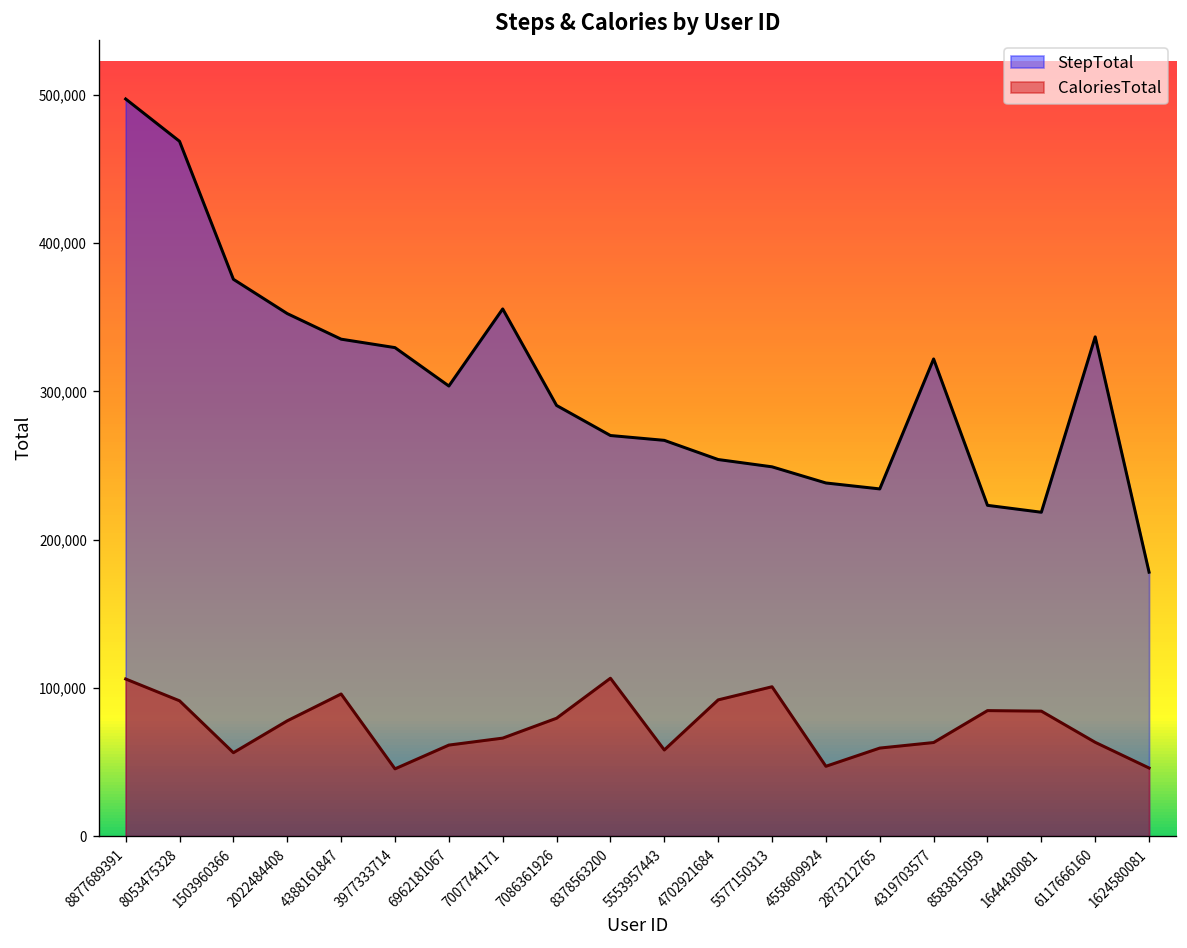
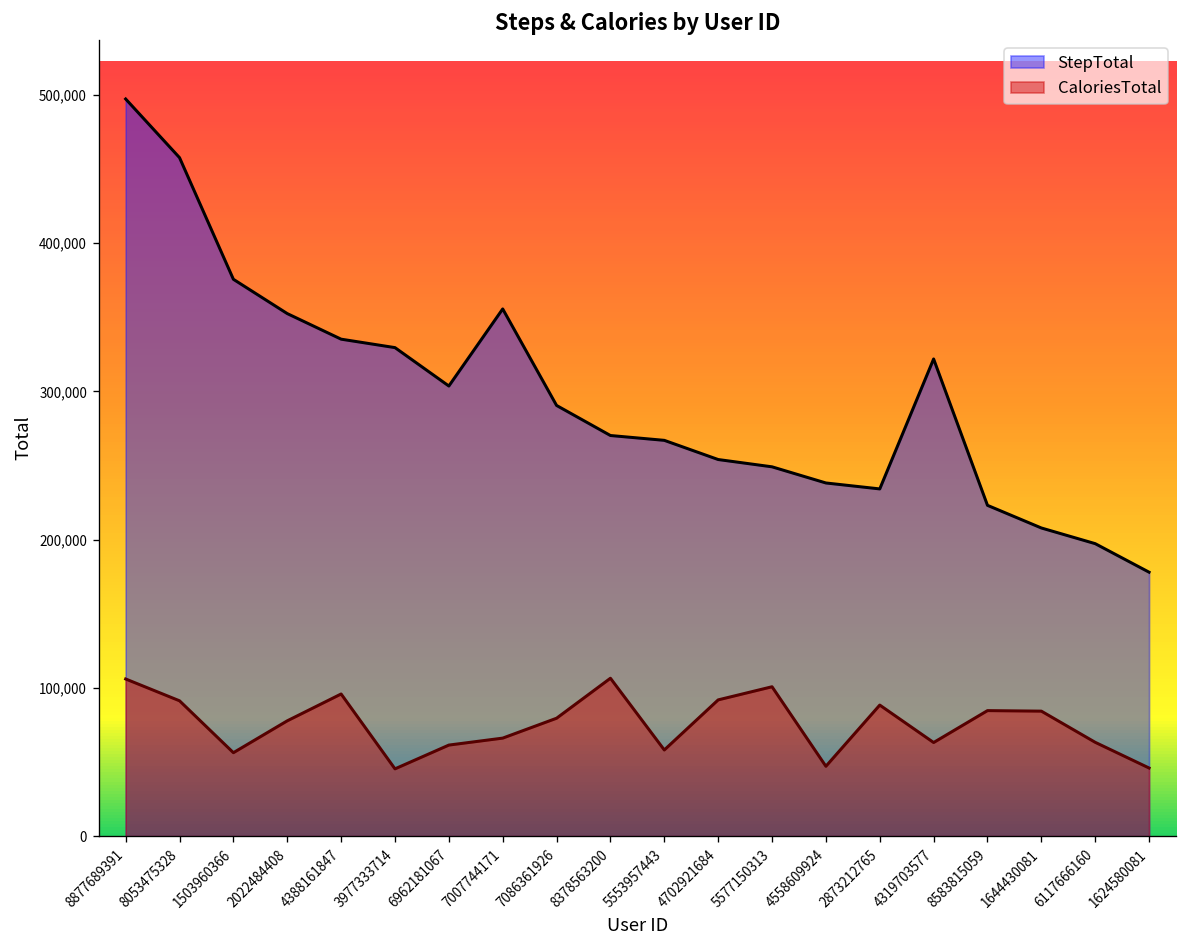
  {
    "StepTotal": {
      "8877689391": "497,000",
-     "8053475328": "469,000",
+     "8053475328": "458,000",
      "1503960366": "376,000",
      "2022484408": "352,000",
      "4388161847": "335,000",
      "3977333714": "330,000",
      "6962181067": "304,000",
      "7007744171": "356,000",
      "7086361926": "291,000",
      "8378563200": "270,000",
      "5553957443": "267,000",
      "4702921684": "254,000",
      "5577150313": "249,000",
      "4558609924": "238,000",
      "2873212765": "234,000",
      "4319703577": "322,000",
      "8583815059": "223,000",
-     "1644430081": "218,000",
-     "6117666160": "337,000",
+     "1644430081": "208,000",
+     "6117666160": "197,000",
      "1624580081": "178,000"
    },
    "CaloriesTotal": {
      "8877689391": "106,000",
      "8053475328": "91,000",
      "1503960366": "56,000",
      "2022484408": "78,000",
      "4388161847": "96,000",
      "3977333714": "45,000",
      "6962181067": "61,000",
      "7007744171": "66,000",
      "7086361926": "80,000",
      "8378563200": "107,000",
      "5553957443": "58,000",
      "4702921684": "92,000",
      "5577150313": "101,000",
      "4558609924": "47,000",
-     "2873212765": "59,000",
+     "2873212765": "88,000",
      "4319703577": "63,000",
      "8583815059": "85,000",
      "1644430081": "84,000",
      "6117666160": "63,000",
      "1624580081": "46,000"
    }
  }
